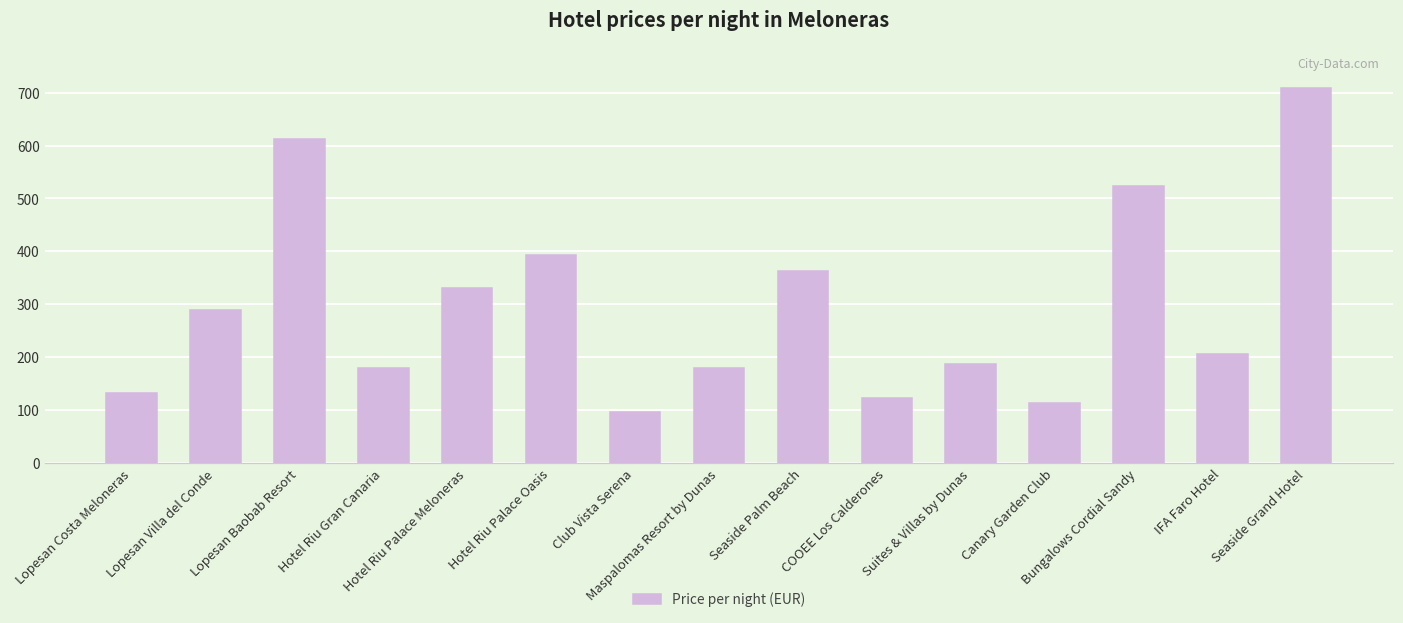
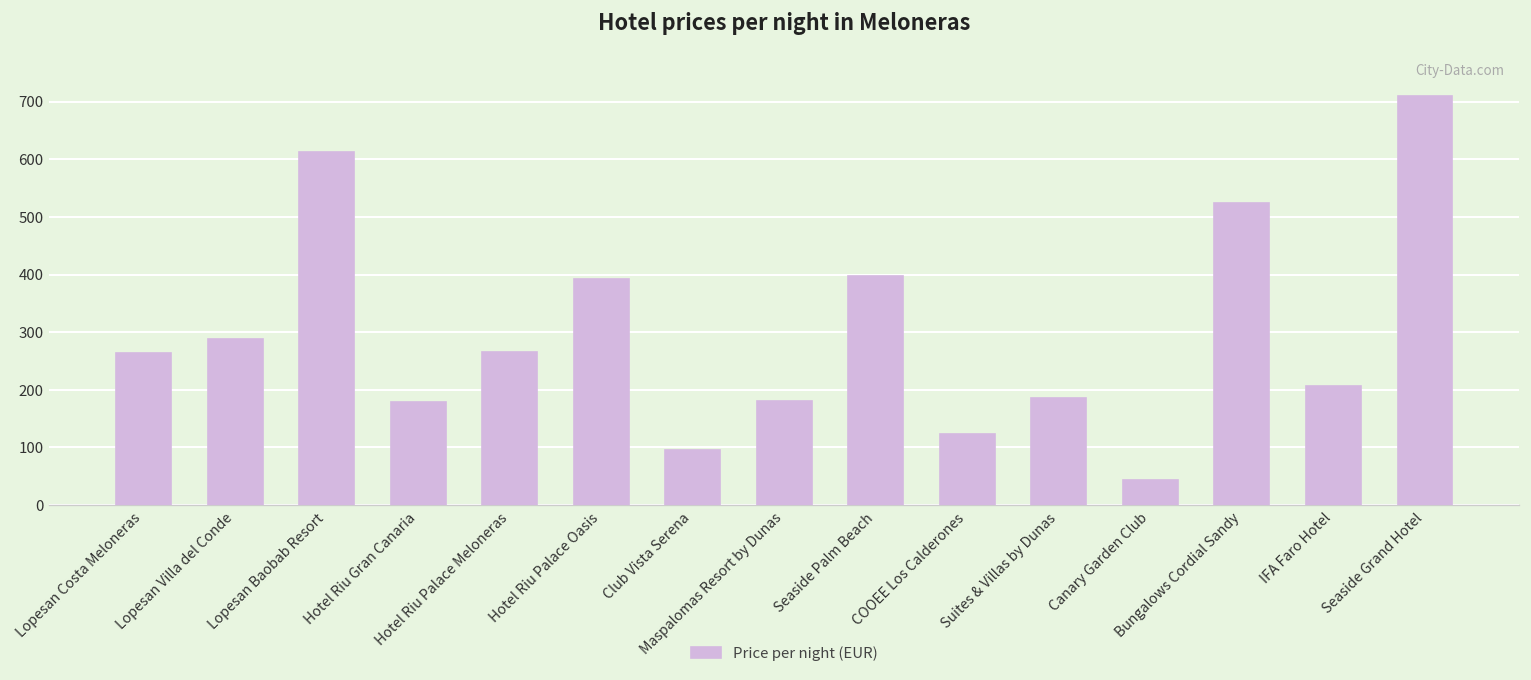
  {
-   "Lopesan Costa Meloneras": 130,
+   "Lopesan Costa Meloneras": 260,
    "Lopesan Villa del Conde": 290,
    "Lopesan Baobab Resort": 610,
    "Hotel Riu Gran Canaria": 180,
-   "Hotel Riu Palace Meloneras": 330,
+   "Hotel Riu Palace Meloneras": 270,
    "Hotel Riu Palace Oasis": 390,
    "Club Vista Serena": 100,
    "Maspalomas Resort by Dunas": 180,
-   "Seaside Palm Beach": 360,
+   "Seaside Palm Beach": 400,
    "COOEE Los Calderones": 120,
    "Suites & Villas by Dunas": 190,
-   "Canary Garden Club": 110,
+   "Canary Garden Club": 40,
    "Bungalows Cordial Sandy": 520,
    "IFA Faro Hotel": 210,
    "Seaside Grand Hotel": 710
  }
